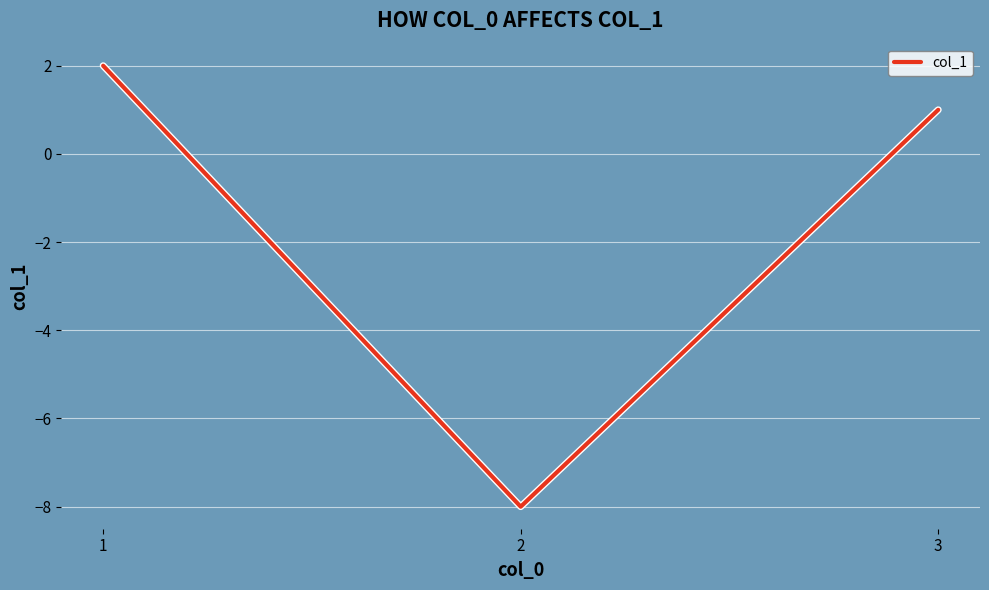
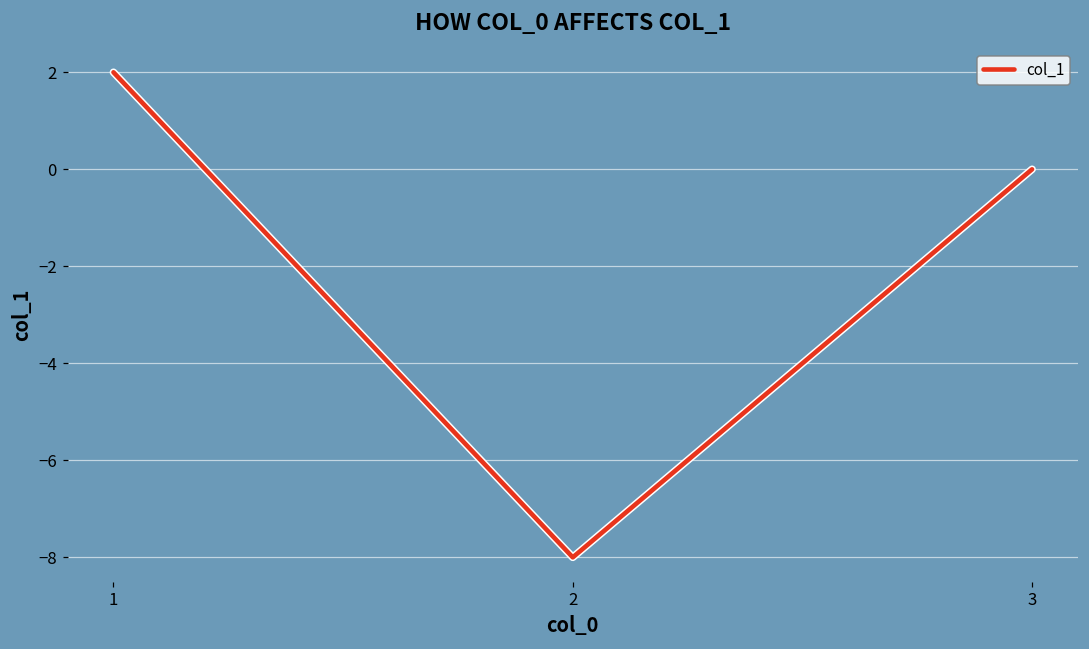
  {
    "1": 2,
    "2": -8,
-   "3": 1
+   "3": 0
  }
